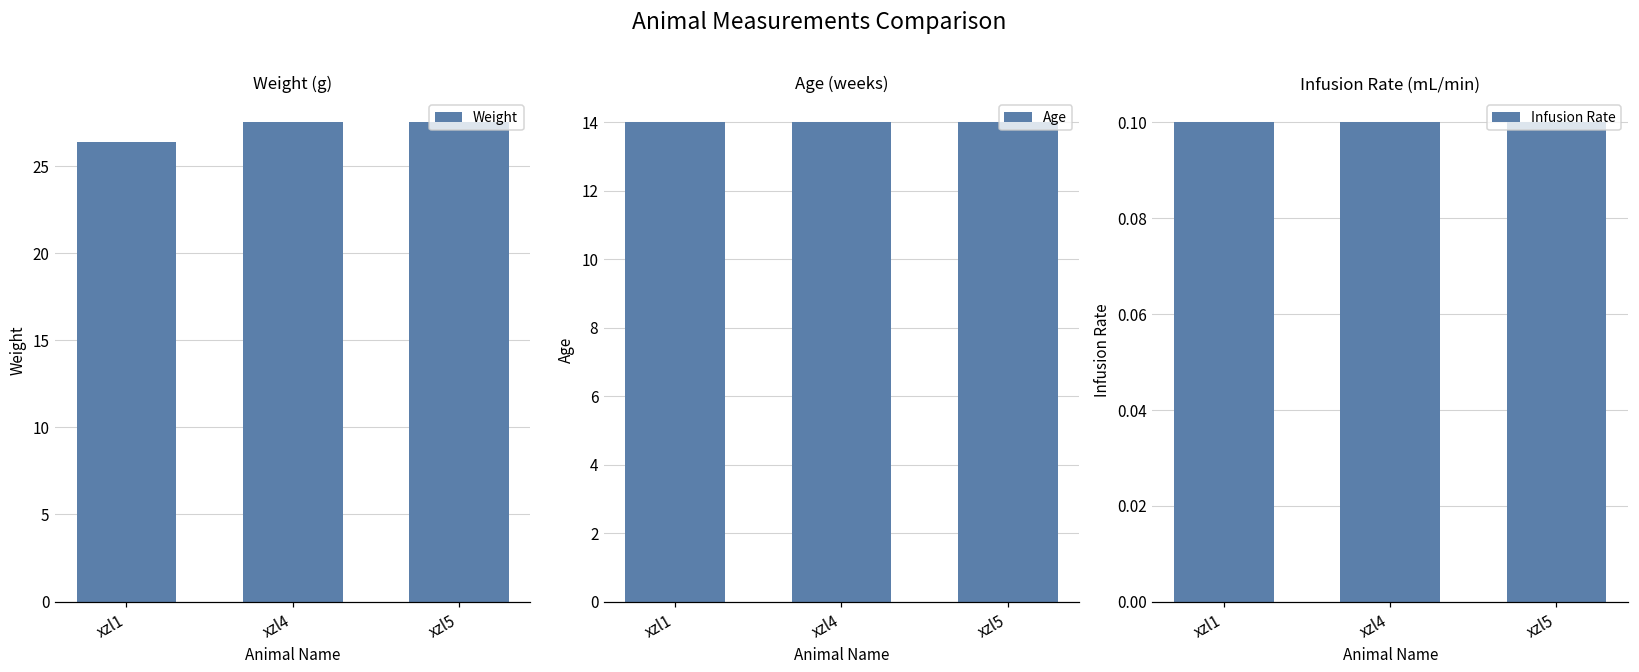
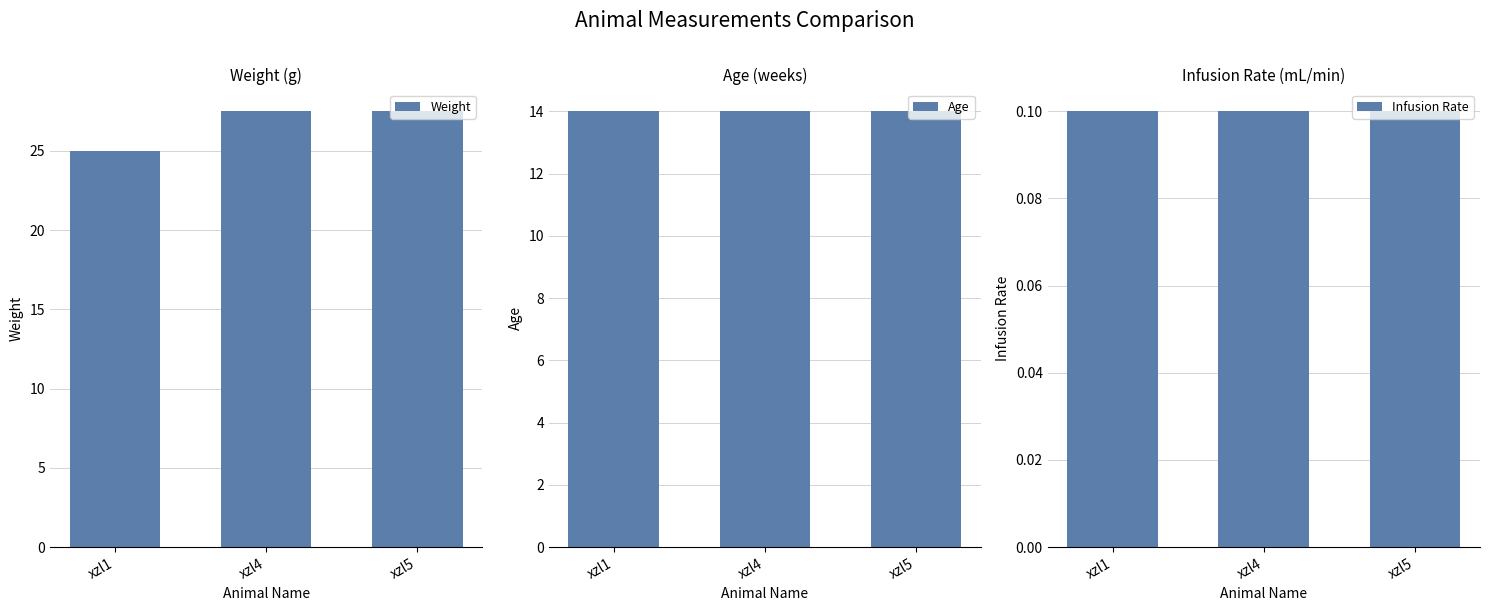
  {
    "Weight (g)": {
-     "xzl1": 26.4,
+     "xzl1": 25.0,
      "xzl4": 27.5
    },
    "Age (weeks)": {
      "xzl1": 14.0,
      "xzl4": 14.0
    },
    "Infusion Rate (mL/min)": {
      "xzl1": 0.100,
      "xzl4": 0.100
    }
  }
